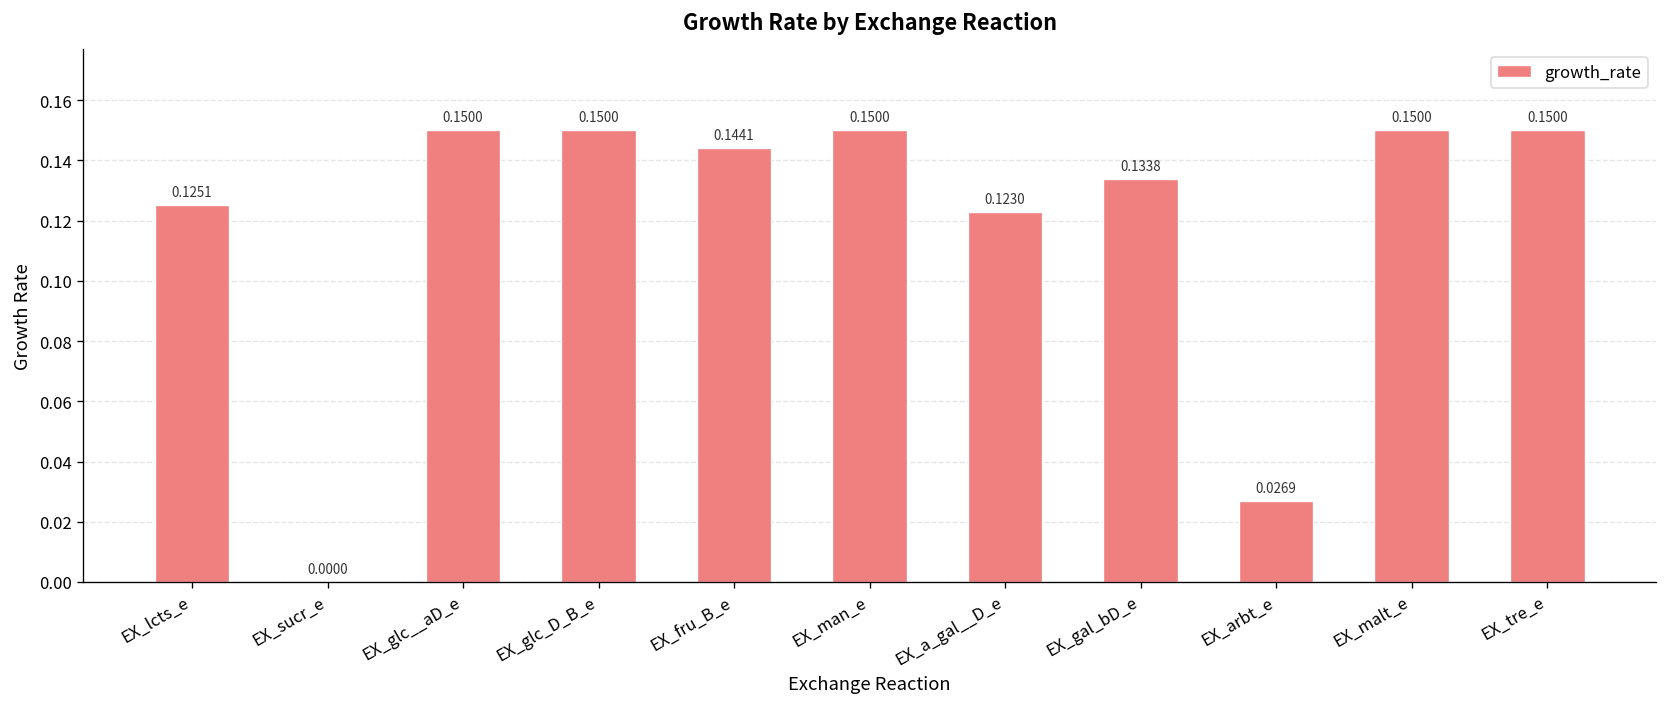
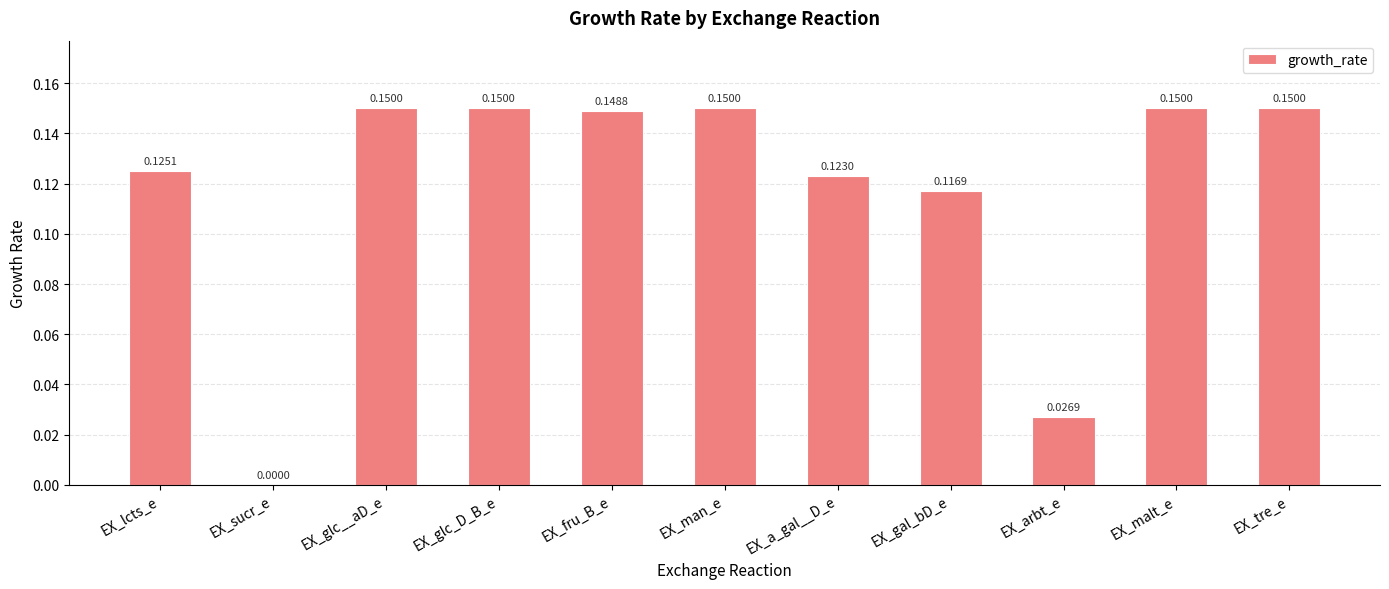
  {
    "EX_lcts_e": 0.1251,
    "EX_sucr_e": 0.0000,
    "EX_glc__aD_e": 0.1500,
    "EX_glc_D_B_e": 0.1500,
-   "EX_fru_B_e": 0.1441,
+   "EX_fru_B_e": 0.1488,
    "EX_man_e": 0.1500,
    "EX_a_gal__D_e": 0.1230,
-   "EX_gal_bD_e": 0.1338,
+   "EX_gal_bD_e": 0.1169,
    "EX_arbt_e": 0.0269,
    "EX_malt_e": 0.1500,
    "EX_tre_e": 0.1500
  }
